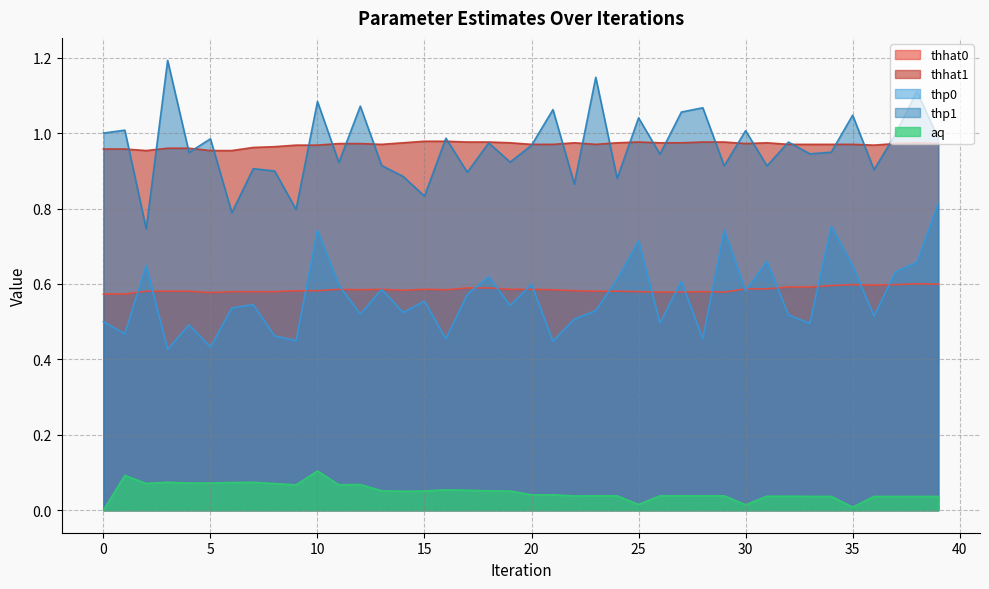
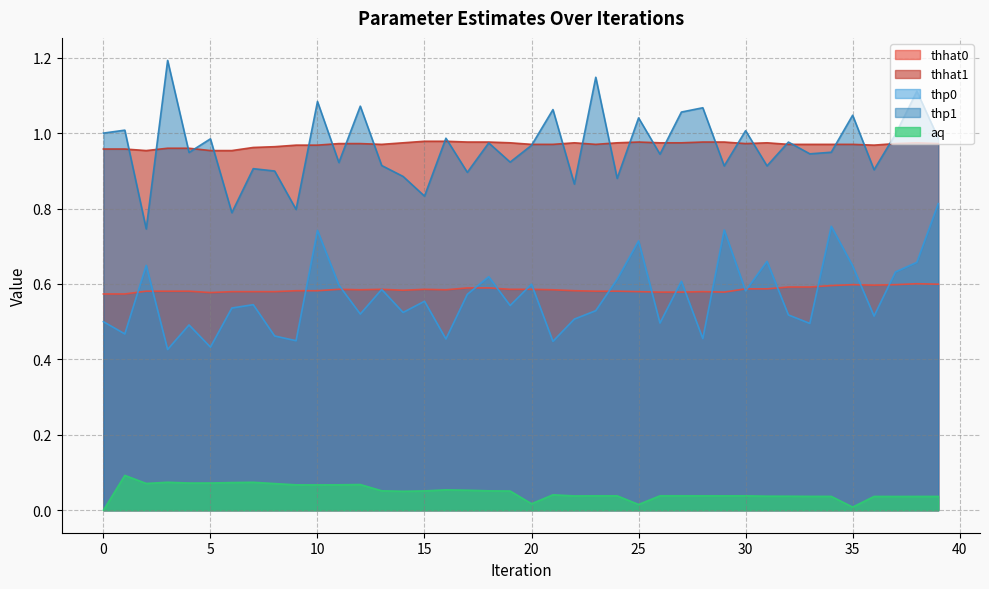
  {
    "aq": {
      "0": 0.00,
      "5": 0.07,
-     "10": 0.10,
+     "10": 0.07,
      "15": 0.05,
-     "20": 0.04,
+     "20": 0.02,
      "25": 0.02,
-     "30": 0.01,
+     "30": 0.04,
      "35": 0.01
    }
  }
